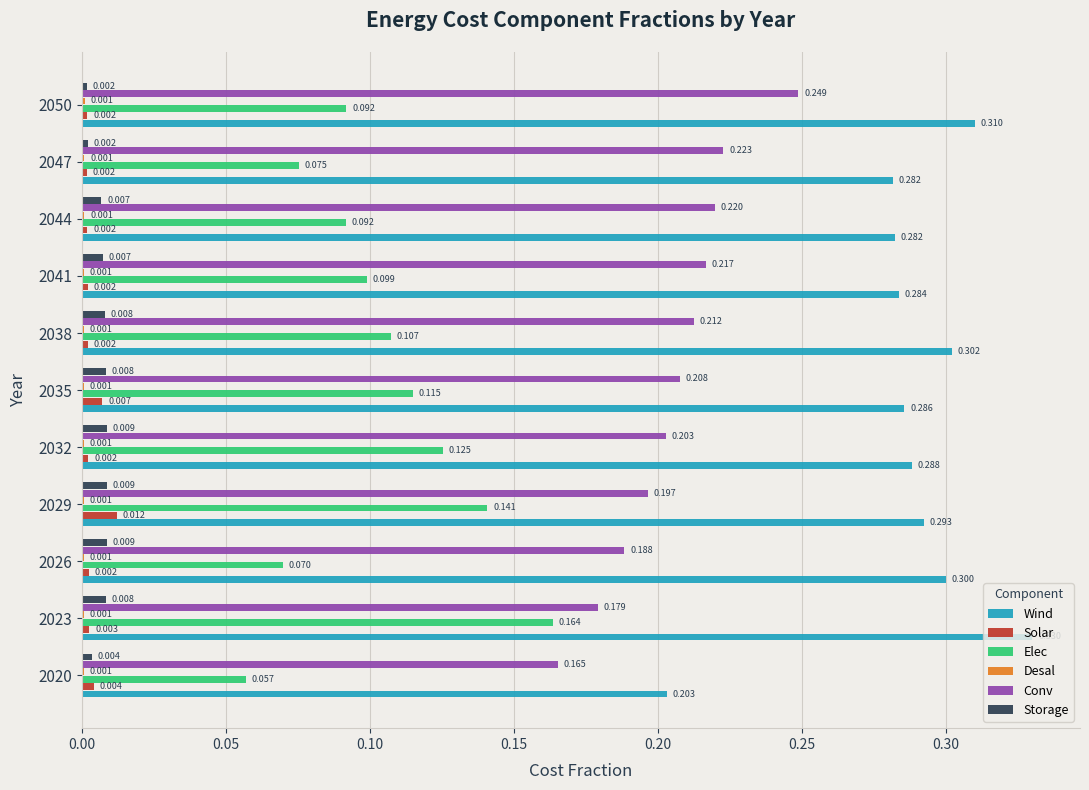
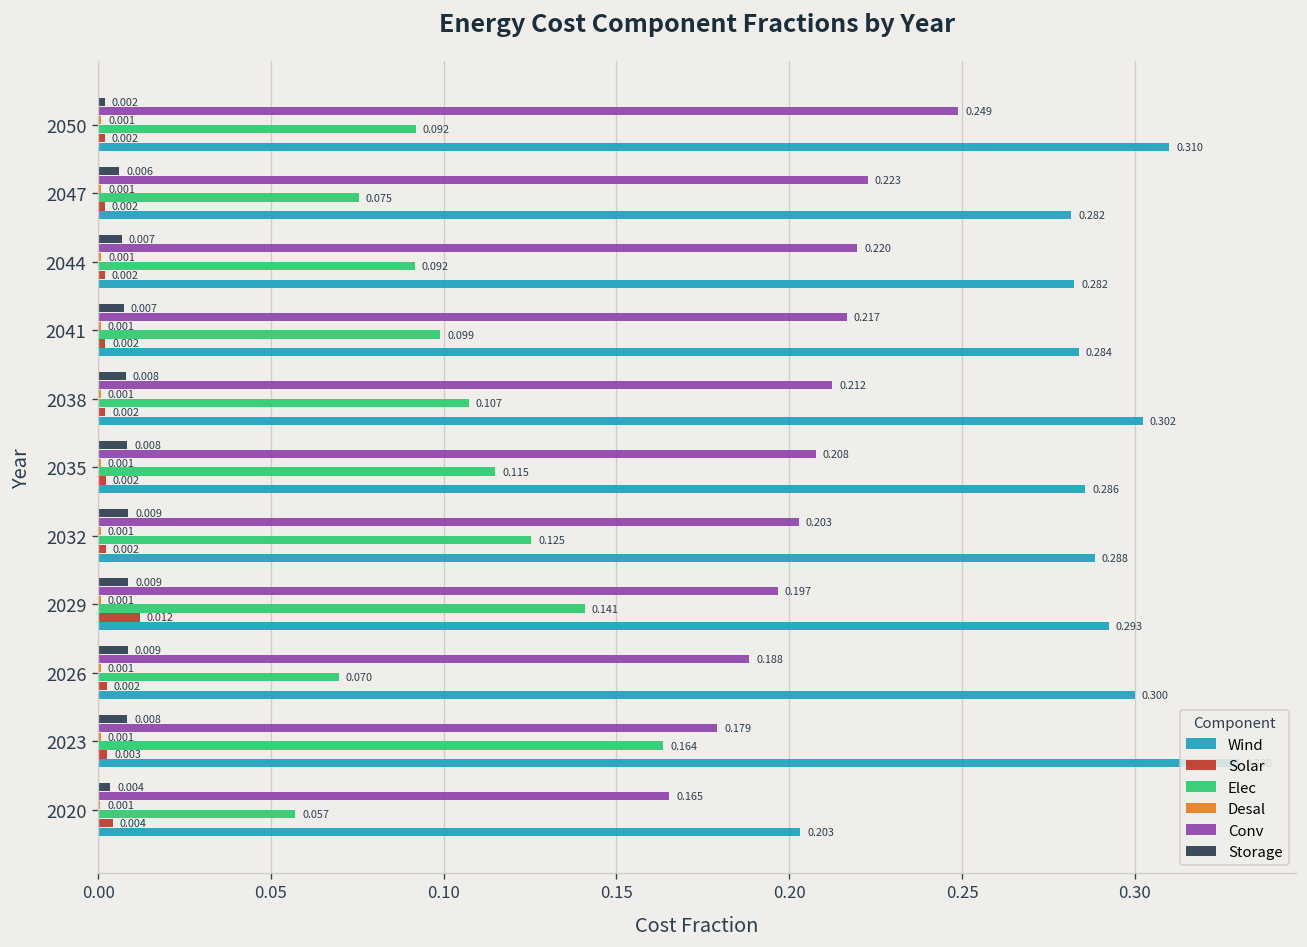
  {
    "Wind": {
      "2050": 0.310,
      "2047": 0.282,
      "2044": 0.282,
      "2041": 0.284,
      "2038": 0.302,
      "2035": 0.286,
      "2032": 0.288,
      "2029": 0.293,
      "2026": 0.300,
      "2020": 0.203
    },
    "Solar": {
      "2050": 0.002,
      "2047": 0.002,
      "2044": 0.002,
      "2041": 0.002,
      "2038": 0.002,
-     "2035": 0.007,
+     "2035": 0.002,
      "2032": 0.002,
      "2029": 0.012,
      "2026": 0.002,
      "2023": 0.003,
      "2020": 0.004
    },
    "Elec": {
      "2050": 0.092,
      "2047": 0.075,
      "2044": 0.092,
      "2041": 0.099,
      "2038": 0.107,
      "2035": 0.115,
      "2032": 0.125,
      "2029": 0.141,
      "2026": 0.070,
      "2023": 0.164,
      "2020": 0.057
    },
    "Desal": {
      "2050": 0.001,
      "2047": 0.001,
      "2044": 0.001,
      "2041": 0.001,
      "2038": 0.001,
      "2035": 0.001,
      "2032": 0.001,
      "2029": 0.001,
      "2026": 0.001,
      "2023": 0.001,
      "2020": 0.001
    },
    "Conv": {
      "2050": 0.249,
      "2047": 0.223,
      "2044": 0.220,
      "2041": 0.217,
      "2038": 0.212,
      "2035": 0.208,
      "2032": 0.203,
      "2029": 0.197,
      "2026": 0.188,
      "2023": 0.179,
      "2020": 0.165
    },
    "Storage": {
      "2050": 0.002,
-     "2047": 0.002,
+     "2047": 0.006,
      "2044": 0.007,
      "2041": 0.007,
      "2038": 0.008,
      "2035": 0.008,
      "2032": 0.009,
      "2029": 0.009,
      "2026": 0.009,
      "2023": 0.008,
      "2020": 0.004
    }
  }
